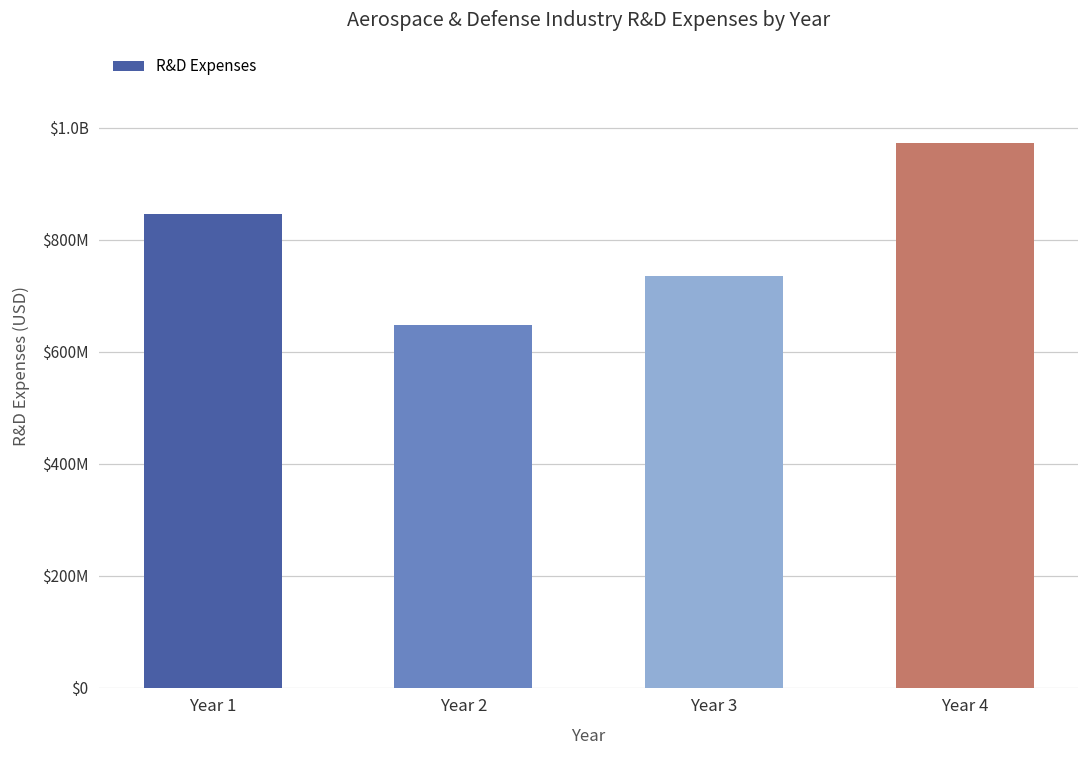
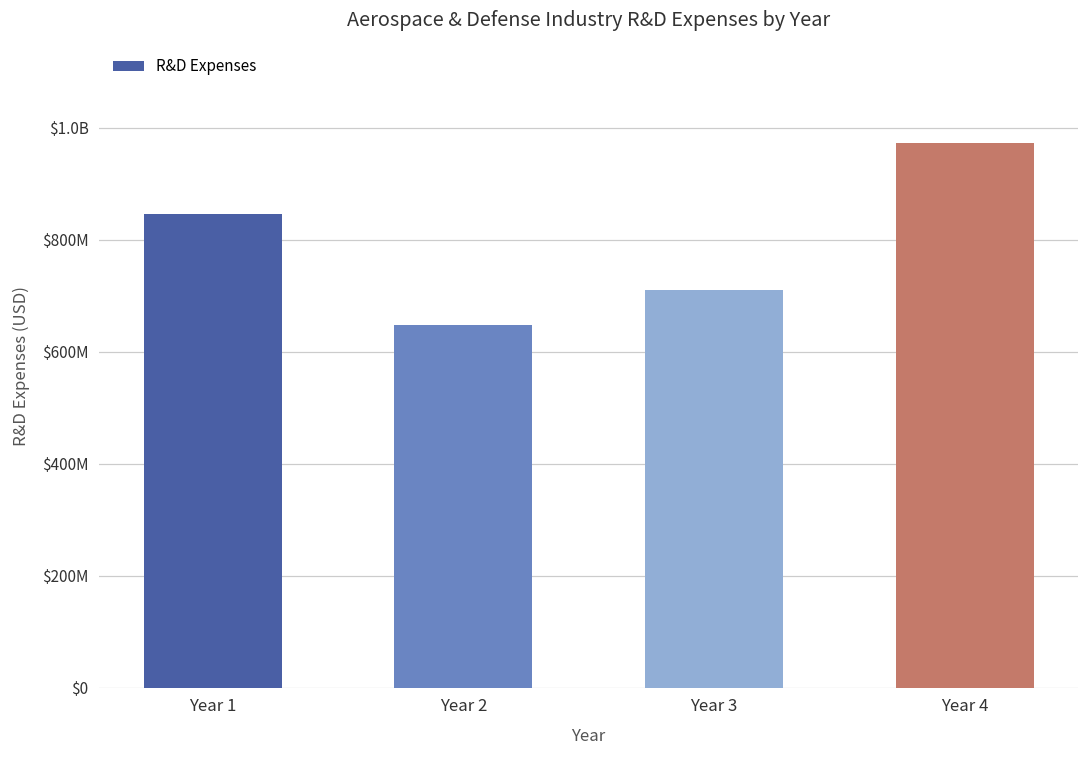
  {
    "Year 1": "$850000000",
    "Year 2": "$650000000",
-   "Year 3": "$740000000",
+   "Year 3": "$710000000",
    "Year 4": "$970000000"
  }
